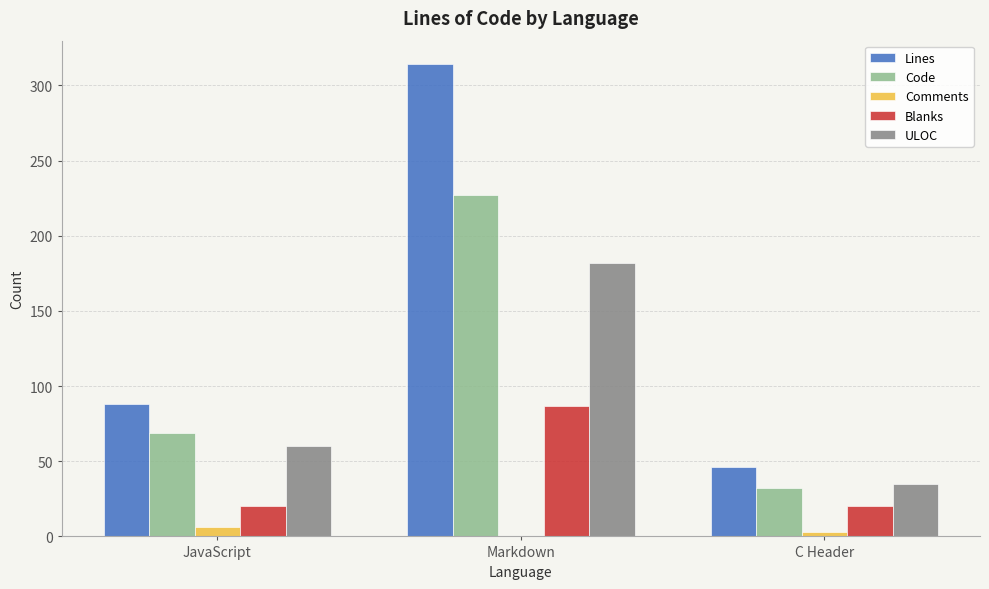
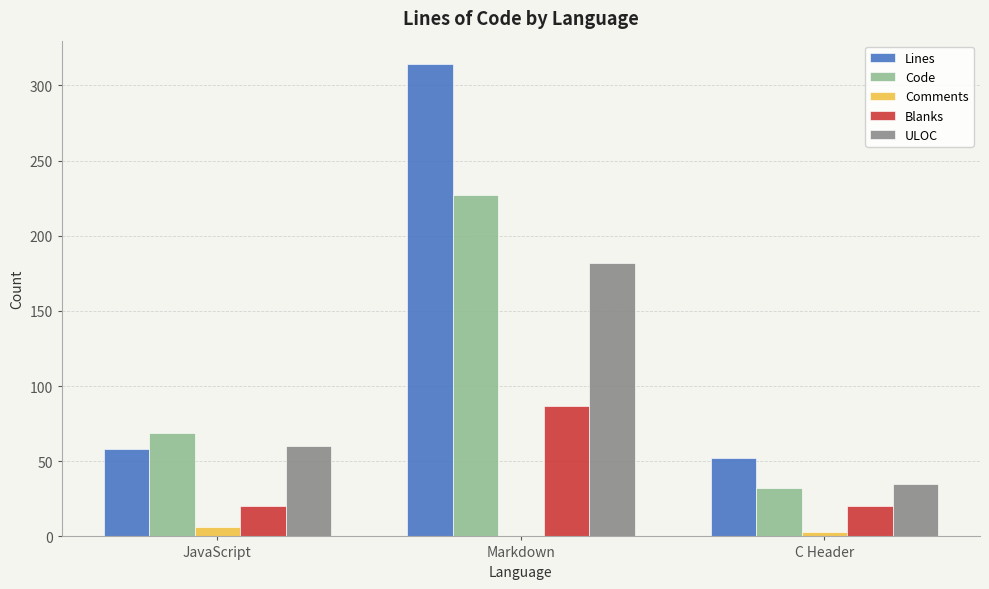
  {
    "Lines": {
-     "JavaScript": 88,
+     "JavaScript": 58,
      "Markdown": 314,
-     "C Header": 46
+     "C Header": 52
    },
    "Comments": {
      "JavaScript": 6,
      "Markdown": 0,
      "C Header": 3
    },
    "Blanks": {
      "JavaScript": 20,
      "Markdown": 87,
      "C Header": 20
    }
  }
